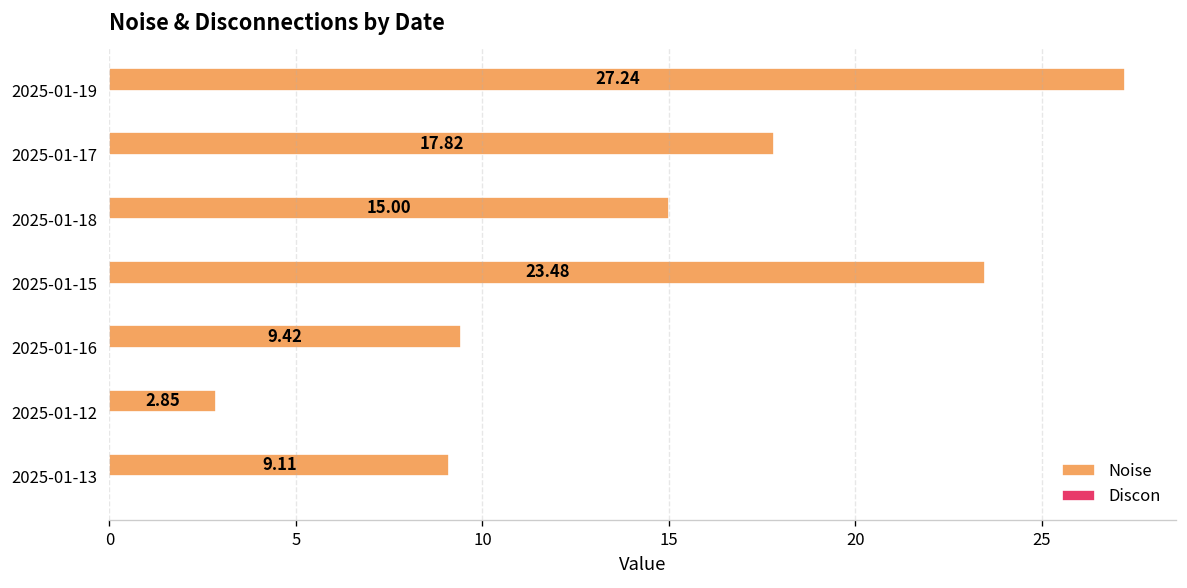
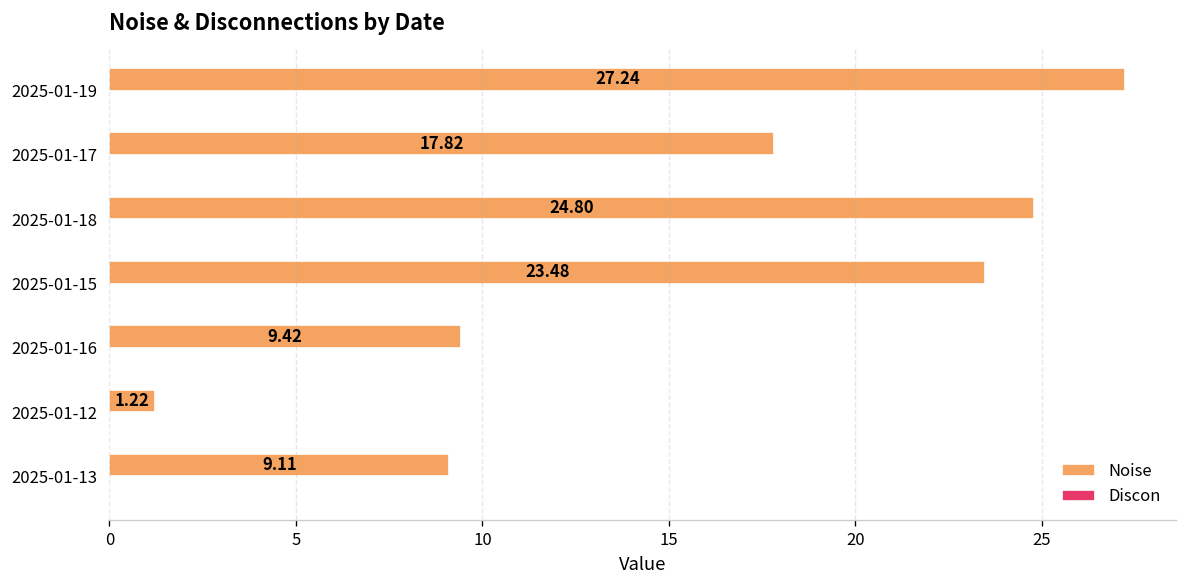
  {
    "Noise": {
      "2025-01-19": 27.24,
      "2025-01-17": 17.82,
-     "2025-01-18": 15.00,
+     "2025-01-18": 24.80,
      "2025-01-15": 23.48,
      "2025-01-16": 9.42,
-     "2025-01-12": 2.85,
+     "2025-01-12": 1.22,
      "2025-01-13": 9.11
    },
    "Discon": {
      "2025-01-19": 0.0,
      "2025-01-17": 0.0,
      "2025-01-18": 0.0,
      "2025-01-15": 0.0,
      "2025-01-16": 0.0,
      "2025-01-12": 0.0,
      "2025-01-13": 0.0
    }
  }
